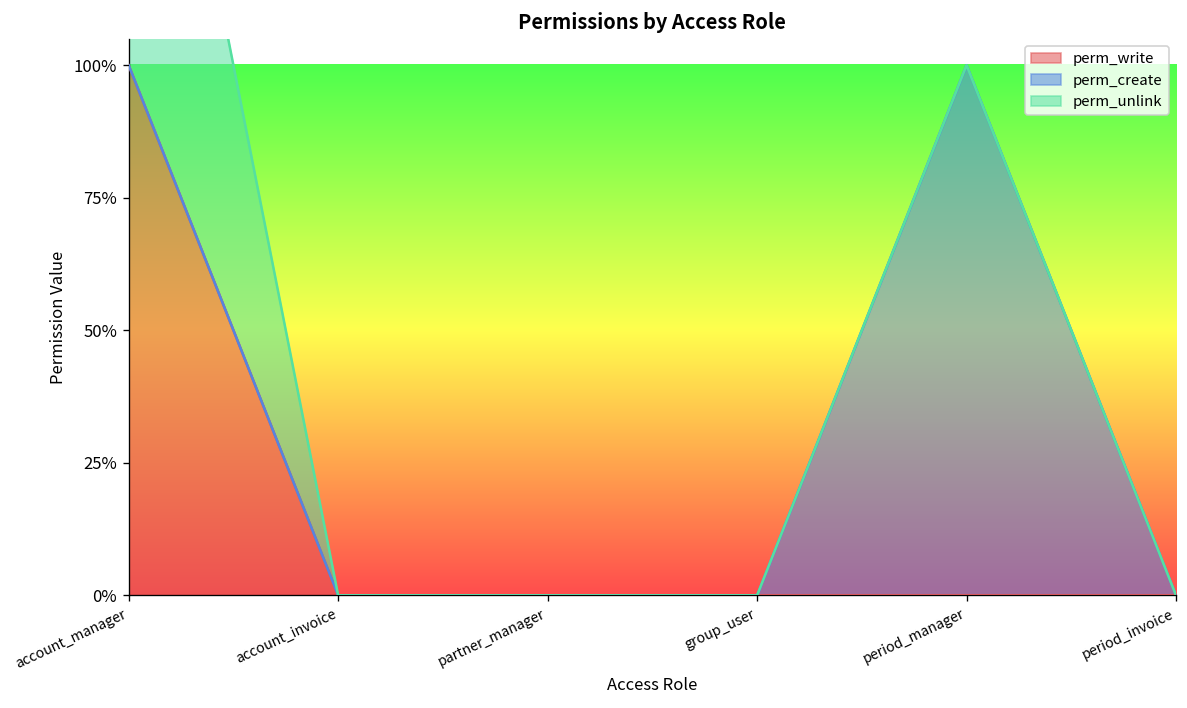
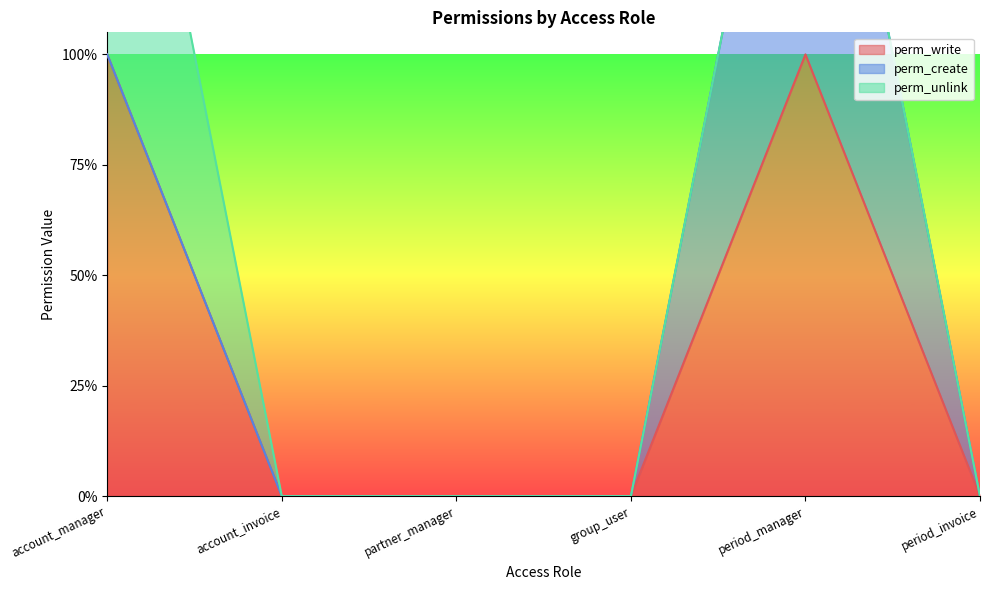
  {
    "perm_write": {
-     "period_manager": "0%"
+     "period_manager": "100%"
    }
  }
